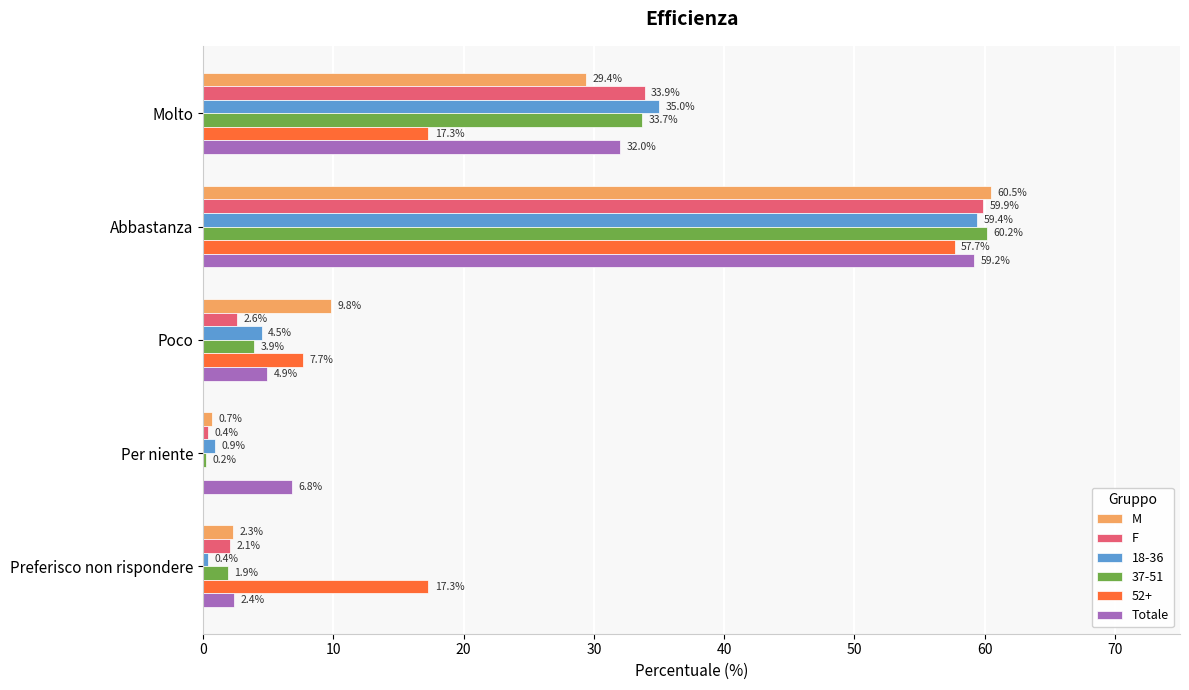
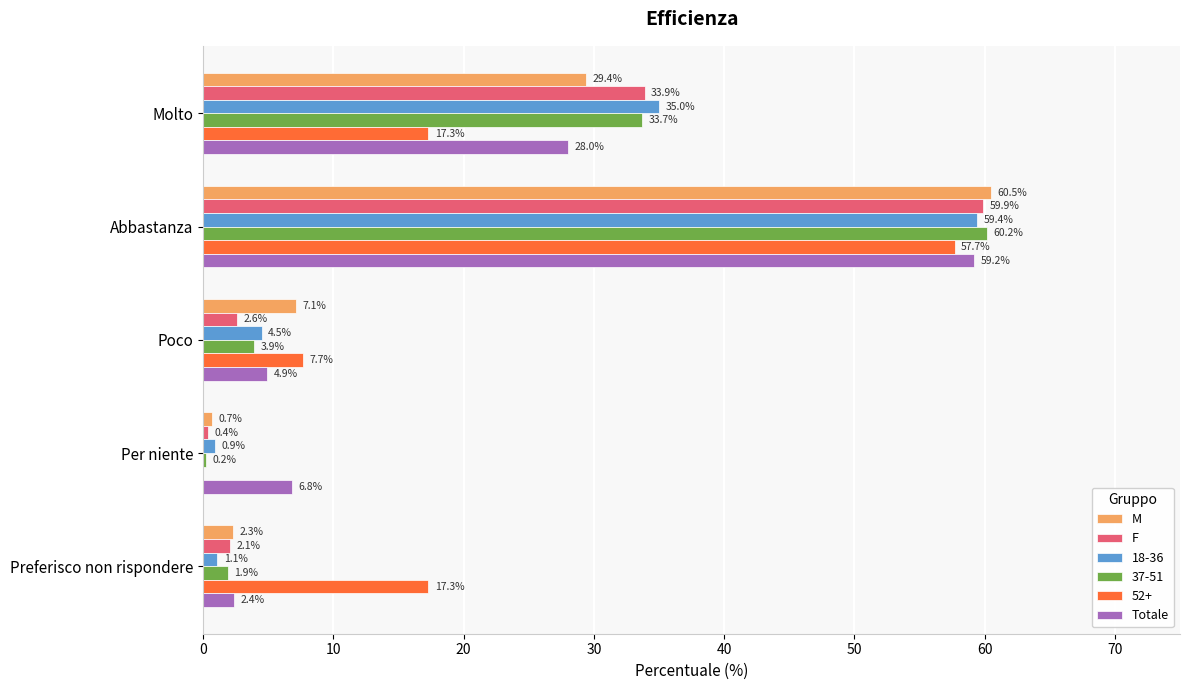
  {
    "M": {
      "Molto": "29.4%",
      "Abbastanza": "60.5%",
-     "Poco": "9.8%",
+     "Poco": "7.1%",
      "Per niente": "0.7%",
      "Preferisco non rispondere": "2.3%"
    },
    "F": {
      "Molto": "33.9%",
      "Abbastanza": "59.9%",
      "Poco": "2.6%",
      "Per niente": "0.4%",
      "Preferisco non rispondere": "2.1%"
    },
    "18-36": {
      "Molto": "35.0%",
      "Abbastanza": "59.4%",
      "Poco": "4.5%",
      "Per niente": "0.9%",
-     "Preferisco non rispondere": "0.4%"
+     "Preferisco non rispondere": "1.1%"
    },
    "37-51": {
      "Molto": "33.7%",
      "Abbastanza": "60.2%",
      "Poco": "3.9%",
      "Per niente": "0.2%",
      "Preferisco non rispondere": "1.9%"
    },
    "52+": {
      "Molto": "17.3%",
      "Abbastanza": "57.7%",
      "Poco": "7.7%",
      "Preferisco non rispondere": "17.3%"
    },
    "Totale": {
-     "Molto": "32.0%",
+     "Molto": "28.0%",
      "Abbastanza": "59.2%",
      "Poco": "4.9%",
      "Per niente": "6.8%",
      "Preferisco non rispondere": "2.4%"
    }
  }
